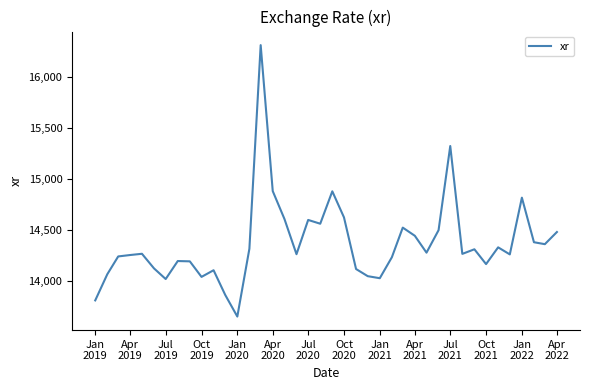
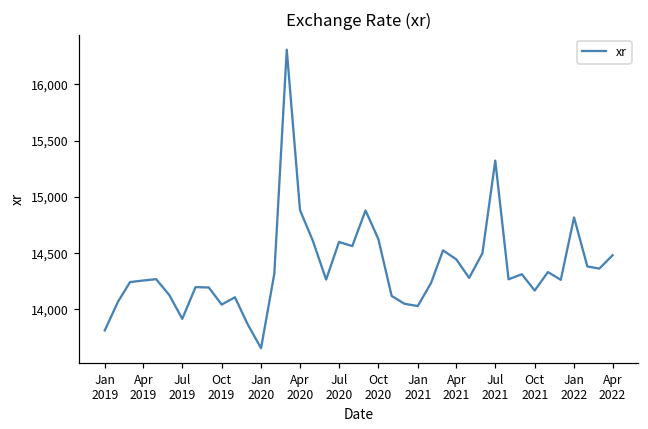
  {
    "Jan 2019": "13,810",
    "Apr 2019": "14,260",
-   "Jul 2019": "14,020",
+   "Jul 2019": "13,920",
    "Oct 2019": "14,040",
    "Jan 2020": "13,660",
    "Apr 2020": "14,880",
    "Jul 2020": "14,600",
    "Oct 2020": "14,630",
    "Jan 2021": "14,030",
    "Apr 2021": "14,450",
    "Jul 2021": "15,320",
    "Oct 2021": "14,170",
    "Jan 2022": "14,820",
    "Apr 2022": "14,480"
  }
